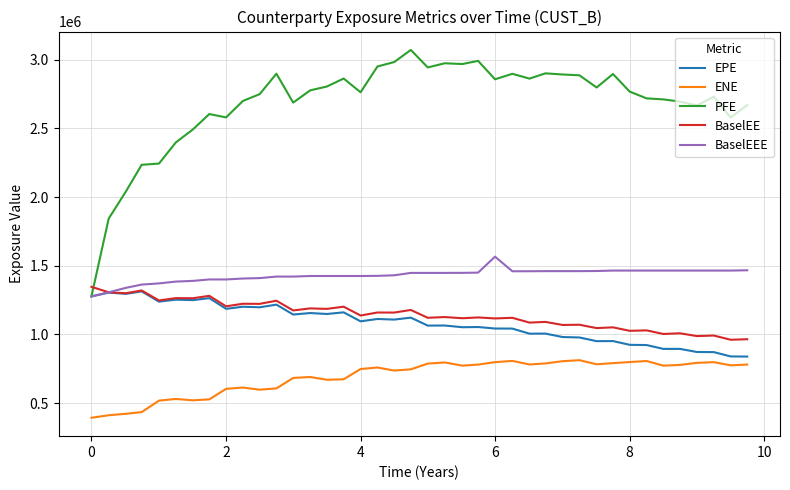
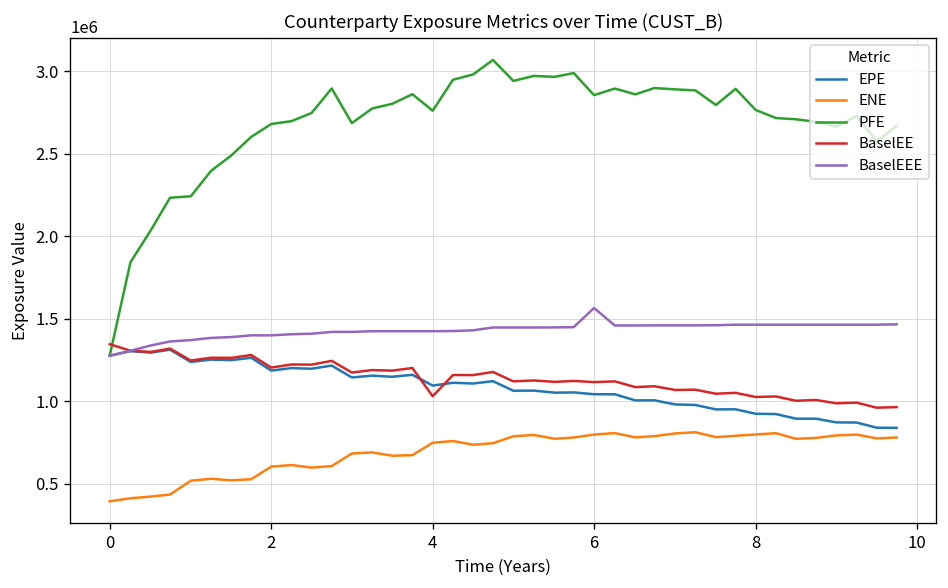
  {
    "EPE": {
      "4": 1100000,
      "6": 1040000,
      "8": 920000
    },
    "ENE": {
      "0": 390000,
      "2": 600000,
      "4": 750000,
      "6": 800000,
      "8": 800000
    },
    "PFE": {
-     "2": 2580000,
+     "2": 2680000,
      "4": 2760000,
      "6": 2860000,
      "8": 2770000
    },
    "BaselEE": {
      "0": 1350000,
-     "4": 1140000,
+     "4": 1030000,
      "6": 1120000,
      "8": 1030000
    },
    "BaselEEE": {
      "2": 1400000,
      "4": 1430000,
      "6": 1570000,
      "8": 1460000
    }
  }
